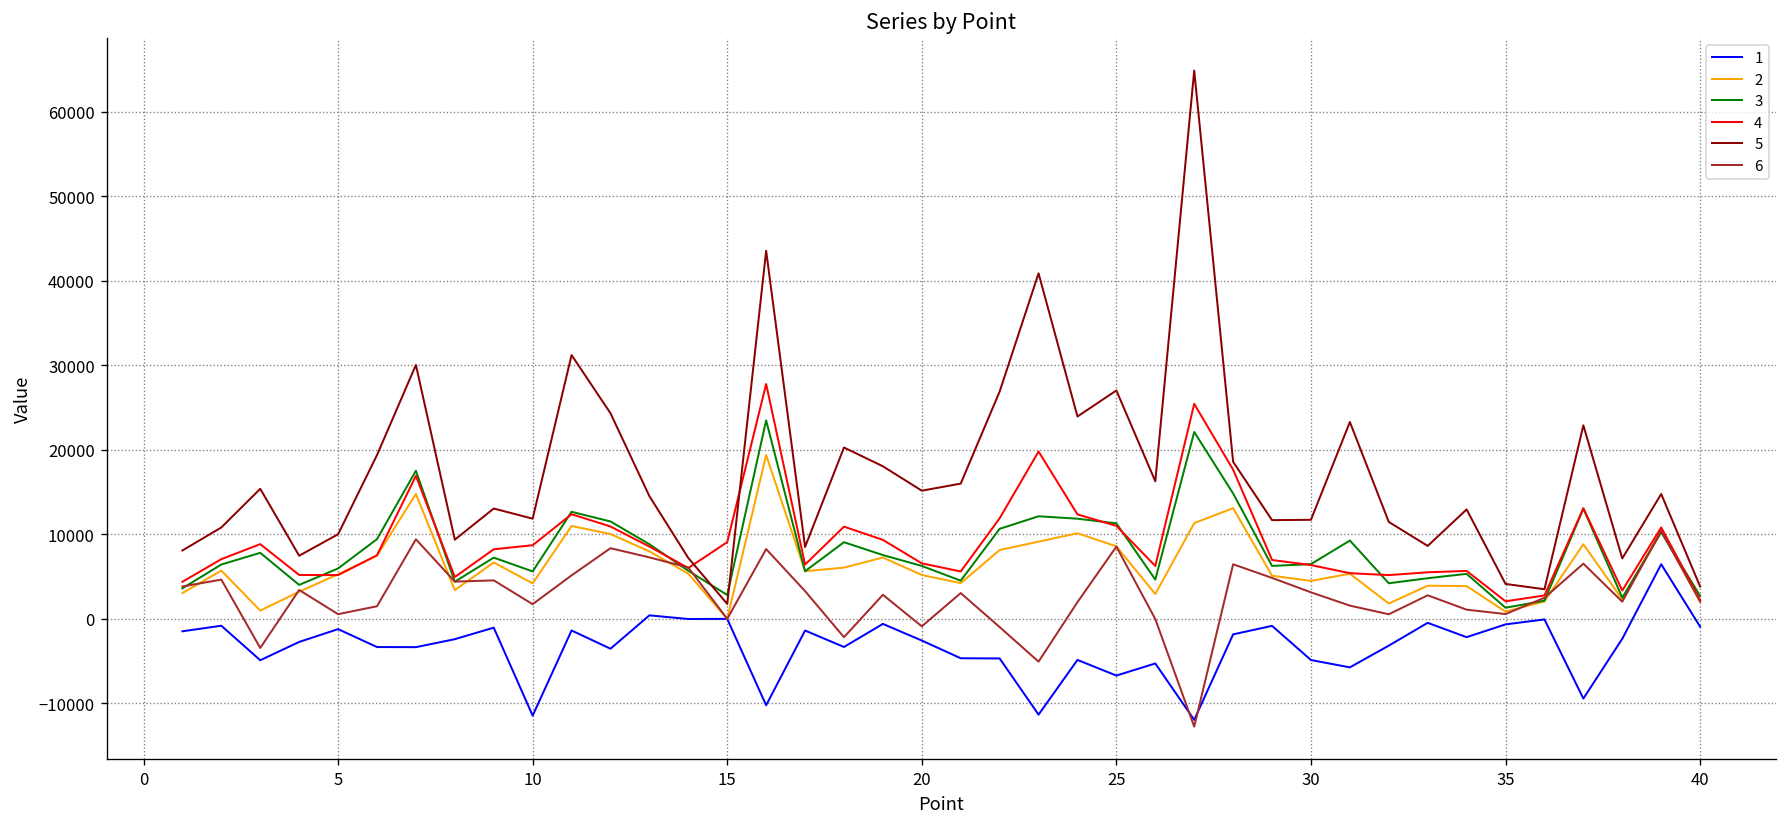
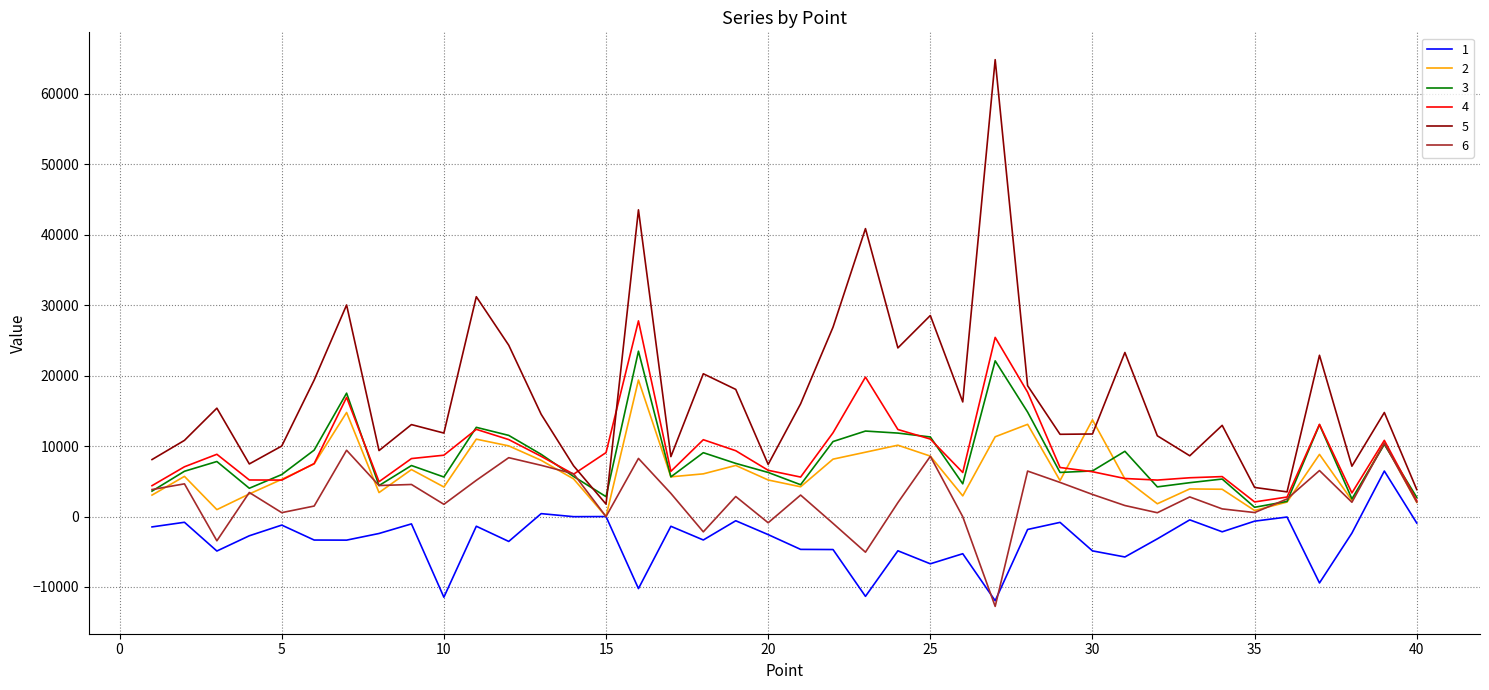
  {
    "1": {
      "5": -1000,
      "10": -11000,
      "20": -3000,
      "25": -7000,
      "30": -5000,
      "35": -1000,
      "40": -1000
    },
    "2": {
      "10": 4000,
      "20": 5000,
-     "30": 4000
+     "30": 14000
    },
    "3": {
      "5": 6000,
      "10": 6000,
      "15": 3000,
      "35": 1000,
      "40": 3000
    },
    "4": {
      "10": 9000,
      "15": 9000,
      "35": 2000
    },
    "5": {
      "5": 10000,
      "10": 12000,
      "15": 2000,
-     "20": 15000,
-     "25": 27000,
+     "20": 7000,
+     "25": 29000,
      "30": 12000,
      "35": 4000,
      "40": 4000
    },
    "6": {
      "5": 1000,
      "10": 2000,
      "20": -1000,
      "30": 3000
    }
  }
